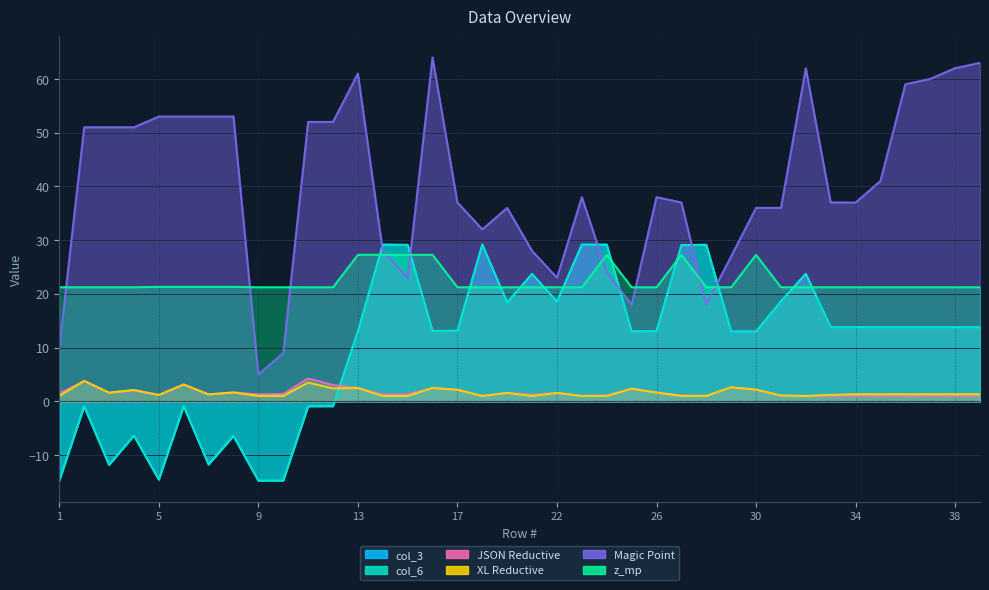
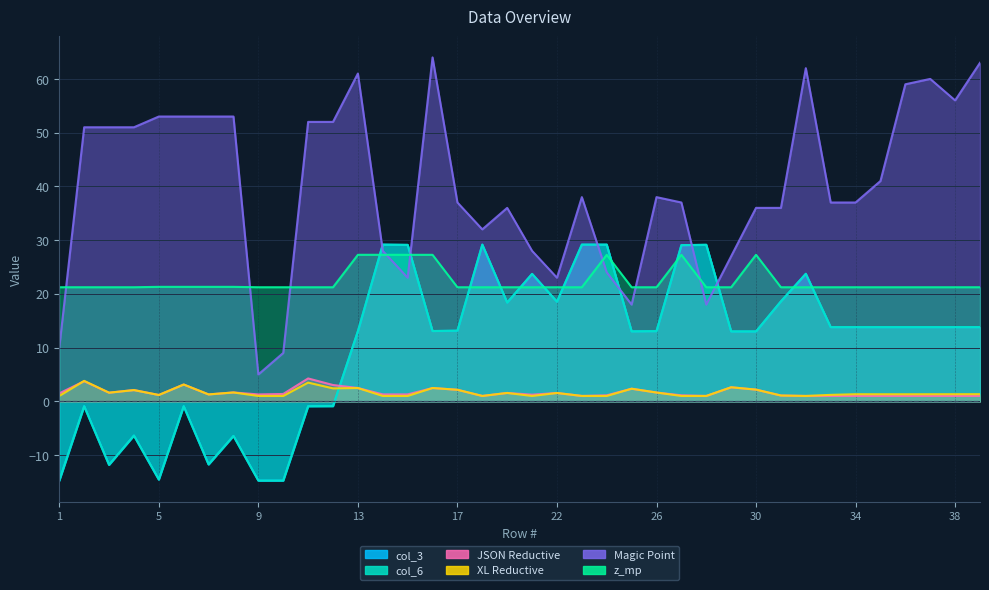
  {
    "Magic Point": {
-     "38": 62
+     "38": 56
    }
  }
